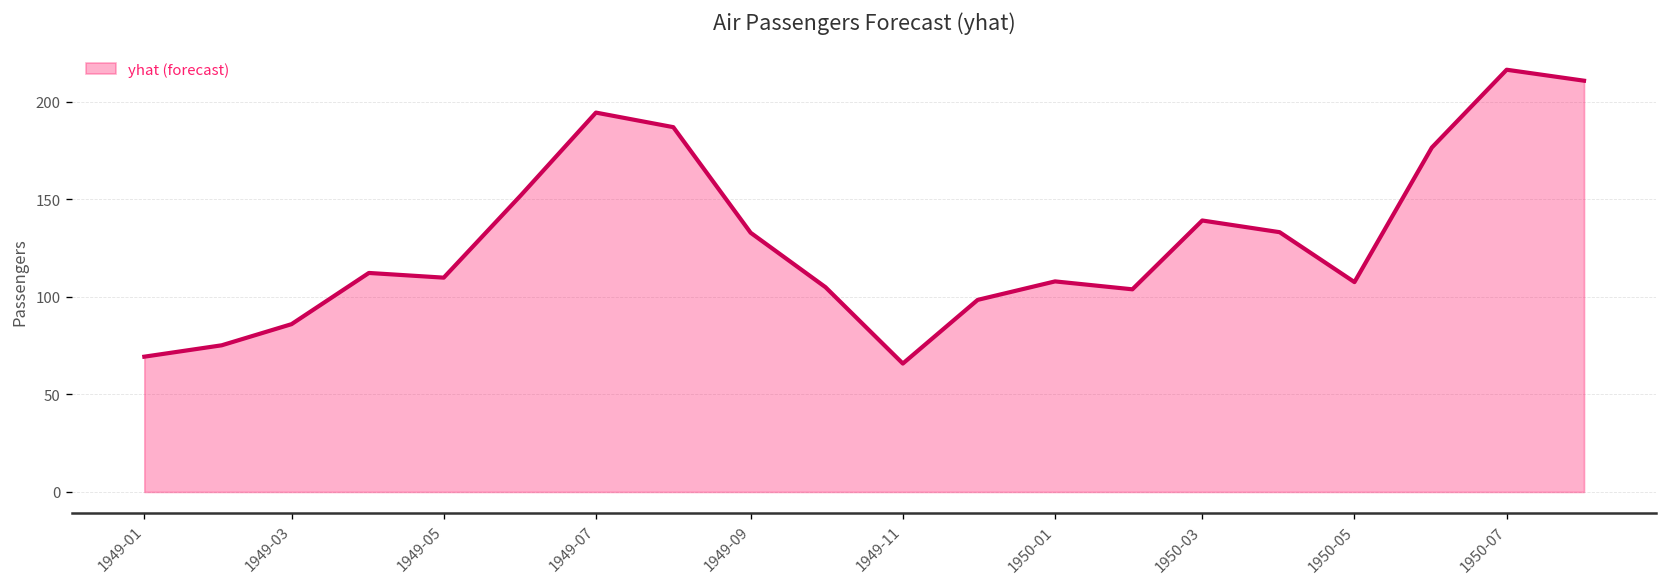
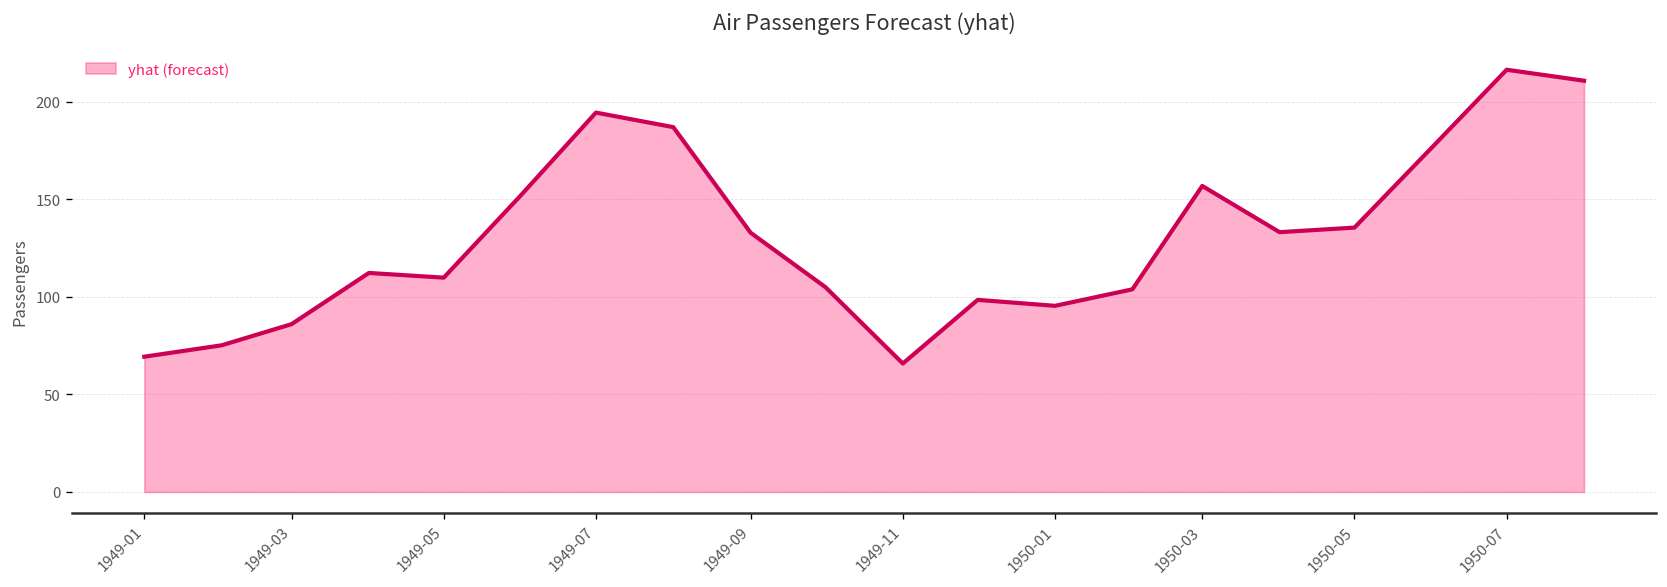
  {
    "1949-01": 69,
    "1949-03": 86,
    "1949-05": 110,
    "1949-07": 194,
    "1949-09": 133,
    "1949-11": 66,
-   "1950-01": 108,
-   "1950-03": 139,
-   "1950-05": 108,
+   "1950-01": 95,
+   "1950-03": 157,
+   "1950-05": 136,
    "1950-07": 216
  }
